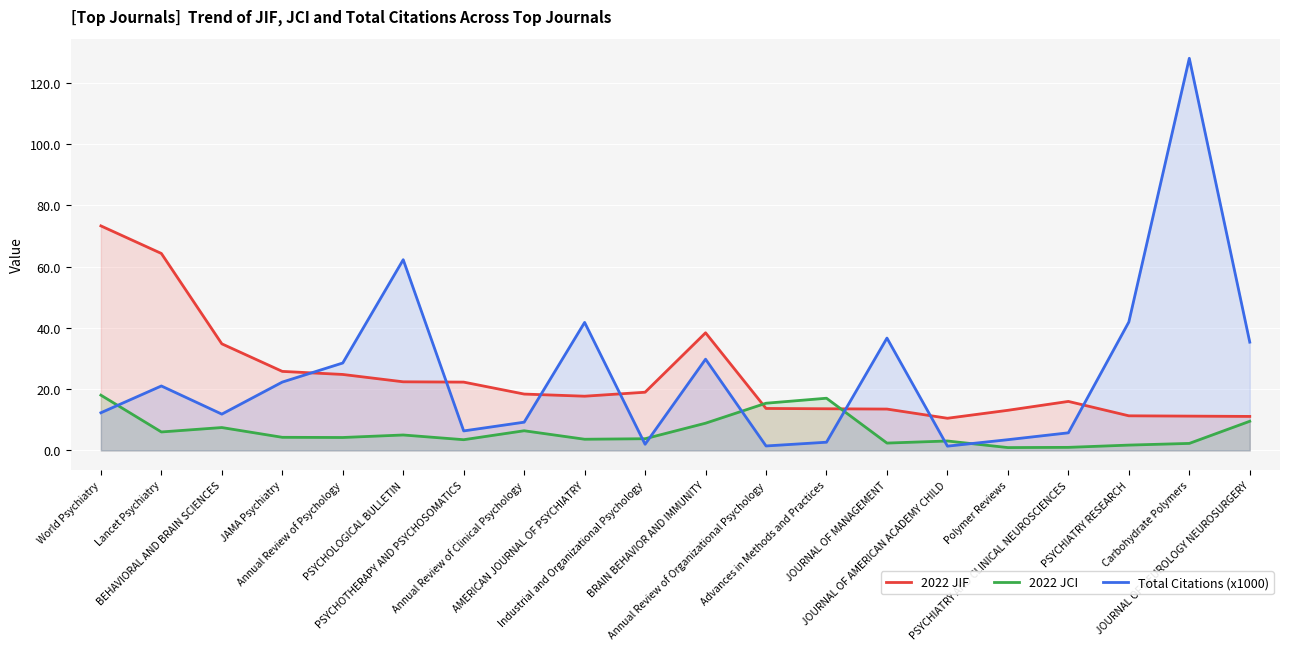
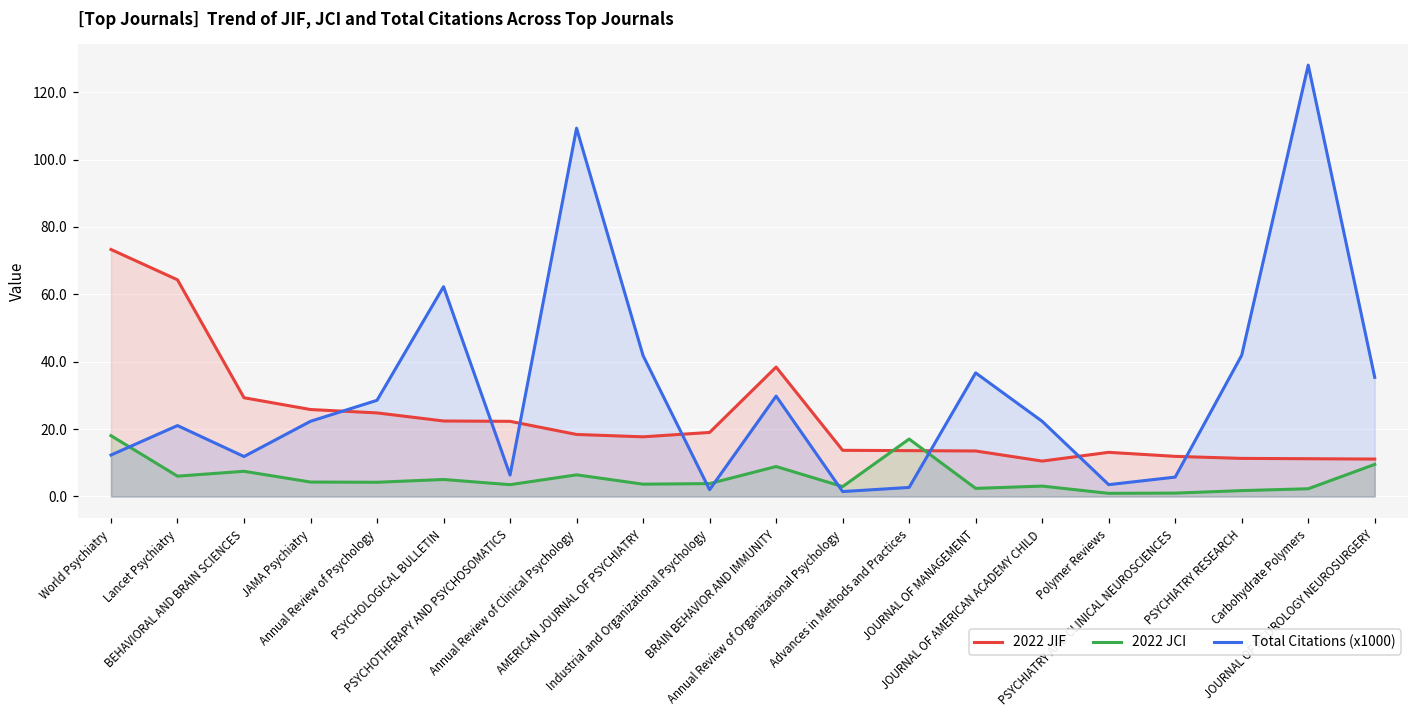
  {
    "2022 JIF": {
      "World Psychiatry": 73,
      "Lancet Psychiatry": 64,
-     "BEHAVIORAL AND BRAIN SCIENCES": 35,
+     "BEHAVIORAL AND BRAIN SCIENCES": 29,
      "JAMA Psychiatry": 26,
      "Annual Review of Psychology": 25,
      "PSYCHOLOGICAL BULLETIN": 22,
      "PSYCHOTHERAPY AND PSYCHOSOMATICS": 22,
      "Annual Review of Clinical Psychology": 18,
      "AMERICAN JOURNAL OF PSYCHIATRY": 18,
      "Industrial and Organizational Psychology": 19,
      "BRAIN BEHAVIOR AND IMMUNITY": 38,
      "Annual Review of Organizational Psychology": 14,
      "Advances in Methods and Practices": 14,
      "JOURNAL OF MANAGEMENT": 14,
      "JOURNAL OF AMERICAN ACADEMY CHILD": 11,
      "Polymer Reviews": 13,
-     "PSYCHIATRY AND CLINICAL NEUROSCIENCES": 16,
+     "PSYCHIATRY AND CLINICAL NEUROSCIENCES": 12,
      "PSYCHIATRY RESEARCH": 11,
      "Carbohydrate Polymers": 11,
      "JOURNAL OF NEUROLOGY NEUROSURGERY": 11
    },
    "2022 JCI": {
      "World Psychiatry": 18,
      "Lancet Psychiatry": 6,
      "BEHAVIORAL AND BRAIN SCIENCES": 7,
      "JAMA Psychiatry": 4,
      "Annual Review of Psychology": 4,
      "PSYCHOLOGICAL BULLETIN": 5,
      "PSYCHOTHERAPY AND PSYCHOSOMATICS": 4,
      "Annual Review of Clinical Psychology": 6,
      "AMERICAN JOURNAL OF PSYCHIATRY": 4,
      "Industrial and Organizational Psychology": 4,
      "BRAIN BEHAVIOR AND IMMUNITY": 9,
-     "Annual Review of Organizational Psychology": 15,
+     "Annual Review of Organizational Psychology": 3,
      "Advances in Methods and Practices": 17,
      "JOURNAL OF MANAGEMENT": 2,
      "JOURNAL OF AMERICAN ACADEMY CHILD": 3,
      "Polymer Reviews": 1,
      "PSYCHIATRY AND CLINICAL NEUROSCIENCES": 1,
      "PSYCHIATRY RESEARCH": 2,
      "Carbohydrate Polymers": 2,
      "JOURNAL OF NEUROLOGY NEUROSURGERY": 10
    },
    "Total Citations (x1000)": {
      "World Psychiatry": 12,
      "Lancet Psychiatry": 21,
      "BEHAVIORAL AND BRAIN SCIENCES": 12,
      "JAMA Psychiatry": 22,
      "Annual Review of Psychology": 29,
      "PSYCHOLOGICAL BULLETIN": 62,
      "PSYCHOTHERAPY AND PSYCHOSOMATICS": 6,
-     "Annual Review of Clinical Psychology": 9,
+     "Annual Review of Clinical Psychology": 109,
      "AMERICAN JOURNAL OF PSYCHIATRY": 42,
      "Industrial and Organizational Psychology": 2,
      "BRAIN BEHAVIOR AND IMMUNITY": 30,
      "Annual Review of Organizational Psychology": 1,
      "Advances in Methods and Practices": 3,
      "JOURNAL OF MANAGEMENT": 37,
-     "JOURNAL OF AMERICAN ACADEMY CHILD": 1,
+     "JOURNAL OF AMERICAN ACADEMY CHILD": 22,
      "Polymer Reviews": 4,
      "PSYCHIATRY AND CLINICAL NEUROSCIENCES": 6,
      "PSYCHIATRY RESEARCH": 42,
      "Carbohydrate Polymers": 128,
      "JOURNAL OF NEUROLOGY NEUROSURGERY": 35
    }
  }
